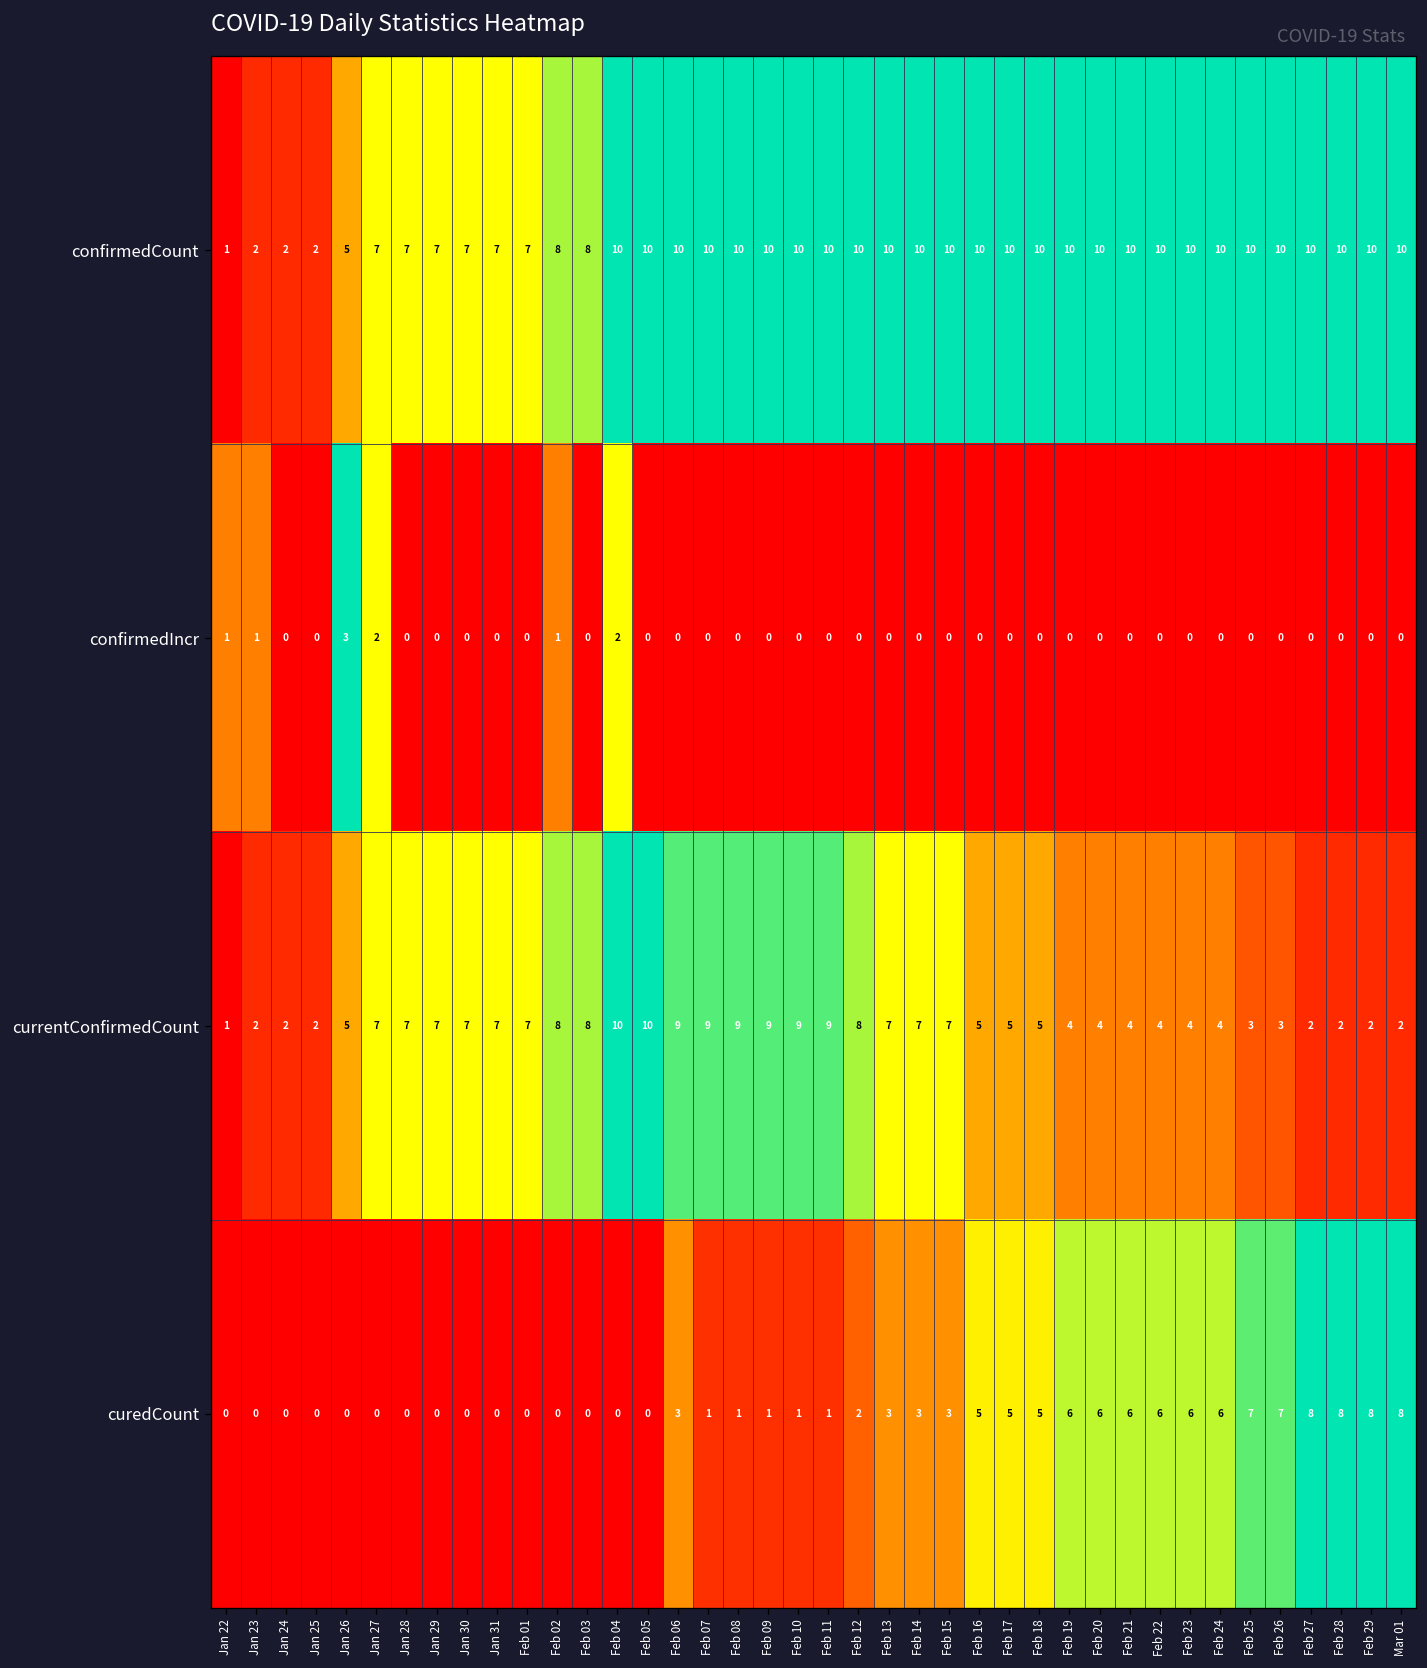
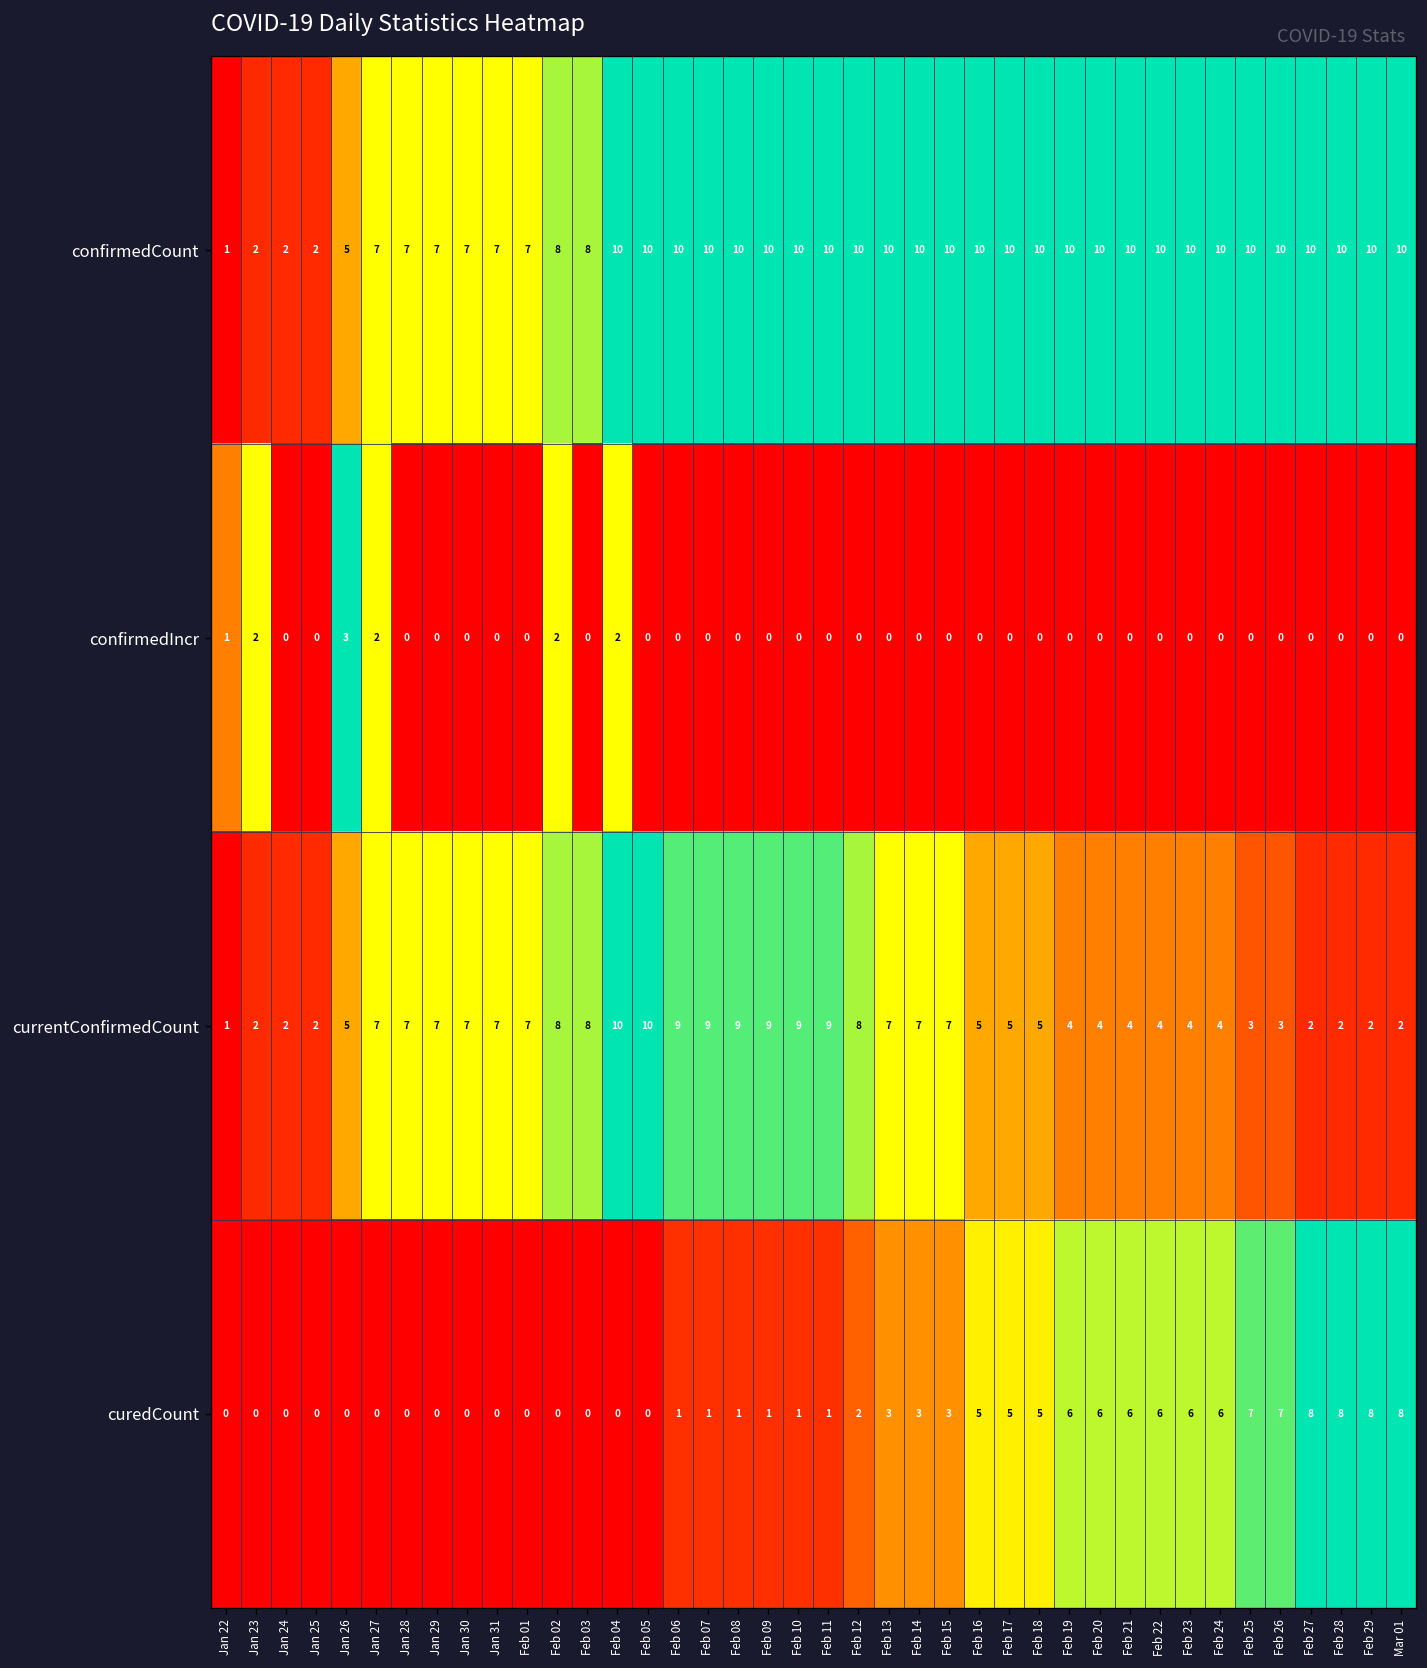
  {
    "confirmedCount": {
      "Jan 22": 1,
      "Jan 23": 2,
      "Jan 24": 2,
      "Jan 25": 2,
      "Jan 26": 5,
      "Jan 27": 7,
      "Jan 28": 7,
      "Jan 29": 7,
      "Jan 30": 7,
      "Jan 31": 7,
      "Feb 01": 7,
      "Feb 02": 8,
      "Feb 03": 8,
      "Feb 04": 10,
      "Feb 05": 10,
      "Feb 06": 10,
      "Feb 07": 10,
      "Feb 08": 10,
      "Feb 09": 10,
      "Feb 10": 10,
      "Feb 11": 10,
      "Feb 12": 10,
      "Feb 13": 10,
      "Feb 14": 10,
      "Feb 15": 10,
      "Feb 16": 10,
      "Feb 17": 10,
      "Feb 18": 10,
      "Feb 19": 10,
      "Feb 20": 10,
      "Feb 21": 10,
      "Feb 22": 10,
      "Feb 23": 10,
      "Feb 24": 10,
      "Feb 25": 10,
      "Feb 26": 10,
      "Feb 27": 10,
      "Feb 28": 10,
      "Feb 29": 10,
      "Mar 01": 10
    },
    "confirmedIncr": {
      "Jan 22": 1,
-     "Jan 23": 1,
+     "Jan 23": 2,
      "Jan 24": 0,
      "Jan 25": 0,
      "Jan 26": 3,
      "Jan 27": 2,
      "Jan 28": 0,
      "Jan 29": 0,
      "Jan 30": 0,
      "Jan 31": 0,
      "Feb 01": 0,
-     "Feb 02": 1,
+     "Feb 02": 2,
      "Feb 03": 0,
      "Feb 04": 2,
      "Feb 05": 0,
      "Feb 06": 0,
      "Feb 07": 0,
      "Feb 08": 0,
      "Feb 09": 0,
      "Feb 10": 0,
      "Feb 11": 0,
      "Feb 12": 0,
      "Feb 13": 0,
      "Feb 14": 0,
      "Feb 15": 0,
      "Feb 16": 0,
      "Feb 17": 0,
      "Feb 18": 0,
      "Feb 19": 0,
      "Feb 20": 0,
      "Feb 21": 0,
      "Feb 22": 0,
      "Feb 23": 0,
      "Feb 24": 0,
      "Feb 25": 0,
      "Feb 26": 0,
      "Feb 27": 0,
      "Feb 28": 0,
      "Feb 29": 0,
      "Mar 01": 0
    },
    "currentConfirmedCount": {
      "Jan 22": 1,
      "Jan 23": 2,
      "Jan 24": 2,
      "Jan 25": 2,
      "Jan 26": 5,
      "Jan 27": 7,
      "Jan 28": 7,
      "Jan 29": 7,
      "Jan 30": 7,
      "Jan 31": 7,
      "Feb 01": 7,
      "Feb 02": 8,
      "Feb 03": 8,
      "Feb 04": 10,
      "Feb 05": 10,
      "Feb 06": 9,
      "Feb 07": 9,
      "Feb 08": 9,
      "Feb 09": 9,
      "Feb 10": 9,
      "Feb 11": 9,
      "Feb 12": 8,
      "Feb 13": 7,
      "Feb 14": 7,
      "Feb 15": 7,
      "Feb 16": 5,
      "Feb 17": 5,
      "Feb 18": 5,
      "Feb 19": 4,
      "Feb 20": 4,
      "Feb 21": 4,
      "Feb 22": 4,
      "Feb 23": 4,
      "Feb 24": 4,
      "Feb 25": 3,
      "Feb 26": 3,
      "Feb 27": 2,
      "Feb 28": 2,
      "Feb 29": 2,
      "Mar 01": 2
    },
    "curedCount": {
      "Jan 22": 0,
      "Jan 23": 0,
      "Jan 24": 0,
      "Jan 25": 0,
      "Jan 26": 0,
      "Jan 27": 0,
      "Jan 28": 0,
      "Jan 29": 0,
      "Jan 30": 0,
      "Jan 31": 0,
      "Feb 01": 0,
      "Feb 02": 0,
      "Feb 03": 0,
      "Feb 04": 0,
      "Feb 05": 0,
-     "Feb 06": 3,
+     "Feb 06": 1,
      "Feb 07": 1,
      "Feb 08": 1,
      "Feb 09": 1,
      "Feb 10": 1,
      "Feb 11": 1,
      "Feb 12": 2,
      "Feb 13": 3,
      "Feb 14": 3,
      "Feb 15": 3,
      "Feb 16": 5,
      "Feb 17": 5,
      "Feb 18": 5,
      "Feb 19": 6,
      "Feb 20": 6,
      "Feb 21": 6,
      "Feb 22": 6,
      "Feb 23": 6,
      "Feb 24": 6,
      "Feb 25": 7,
      "Feb 26": 7,
      "Feb 27": 8,
      "Feb 28": 8,
      "Feb 29": 8,
      "Mar 01": 8
    }
  }
